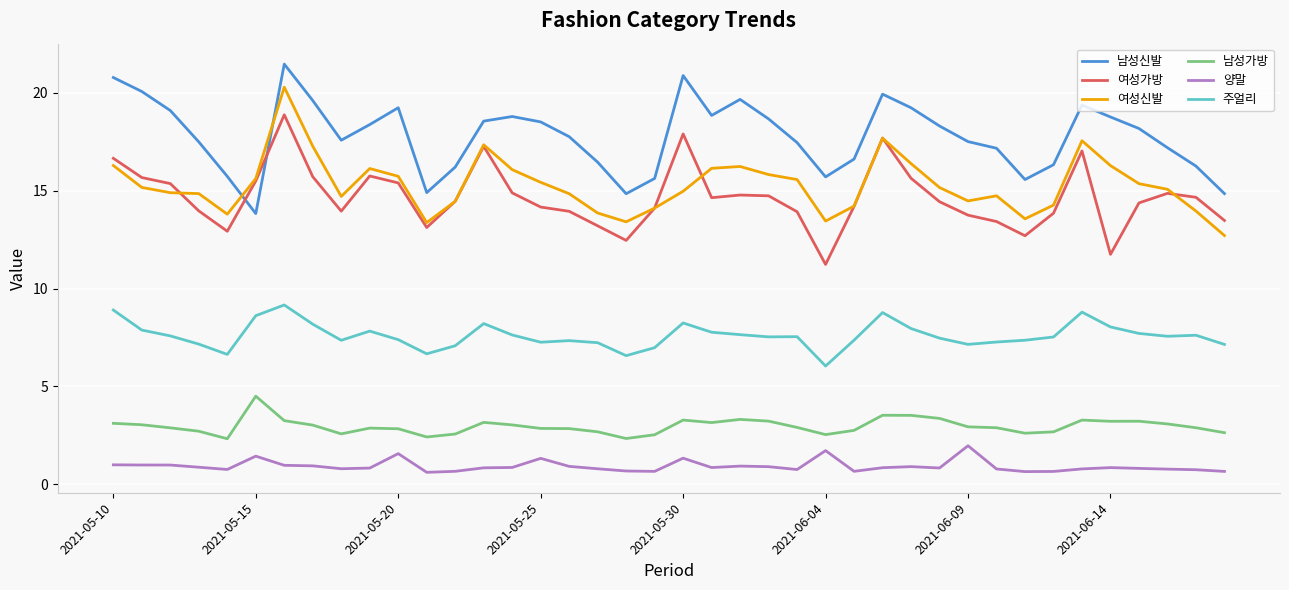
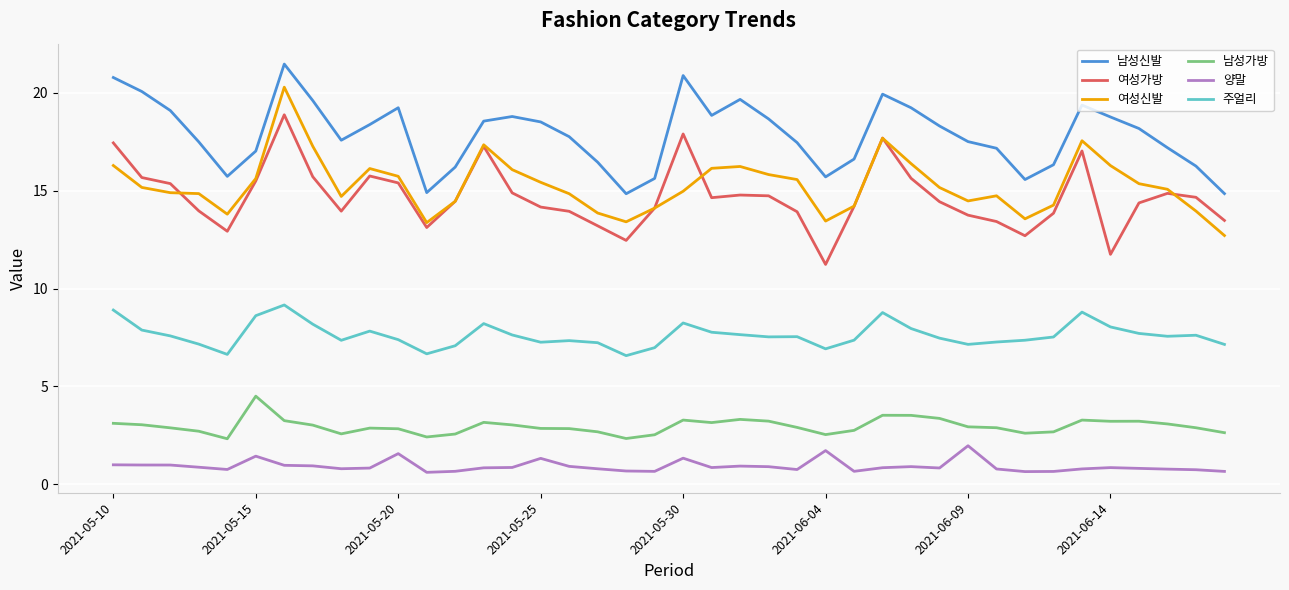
  {
    "남성신발": {
      "2021-05-10": 20.8,
-     "2021-05-15": 13.8,
+     "2021-05-15": 17.0,
      "2021-05-20": 19.2,
      "2021-05-25": 18.5,
      "2021-05-30": 20.9,
      "2021-06-04": 15.7,
      "2021-06-09": 17.5,
      "2021-06-14": 18.8
    },
    "여성가방": {
-     "2021-05-10": 16.7,
+     "2021-05-10": 17.4,
      "2021-05-20": 15.4,
      "2021-05-25": 14.2,
      "2021-05-30": 17.9,
      "2021-06-04": 11.2,
      "2021-06-09": 13.8,
      "2021-06-14": 11.7
    },
    "여성신발": {
      "2021-05-10": 16.3,
      "2021-05-20": 15.7,
      "2021-05-25": 15.4,
      "2021-05-30": 15.0,
      "2021-06-04": 13.5,
      "2021-06-09": 14.5,
      "2021-06-14": 16.3
    },
    "남성가방": {
      "2021-05-10": 3.1,
      "2021-05-15": 4.5,
      "2021-05-20": 2.8,
      "2021-05-25": 2.8,
      "2021-05-30": 3.3,
      "2021-06-04": 2.5,
      "2021-06-09": 2.9,
      "2021-06-14": 3.2
    },
    "양말": {
      "2021-05-10": 1.0,
      "2021-05-15": 1.4,
      "2021-05-20": 1.6,
      "2021-05-25": 1.3,
      "2021-05-30": 1.3,
      "2021-06-04": 1.7,
      "2021-06-09": 2.0,
      "2021-06-14": 0.8
    },
    "주얼리": {
      "2021-05-10": 8.9,
      "2021-05-15": 8.6,
      "2021-05-20": 7.4,
      "2021-05-25": 7.3,
      "2021-05-30": 8.2,
-     "2021-06-04": 6.0,
+     "2021-06-04": 6.9,
      "2021-06-09": 7.1,
      "2021-06-14": 8.0
    }
  }
